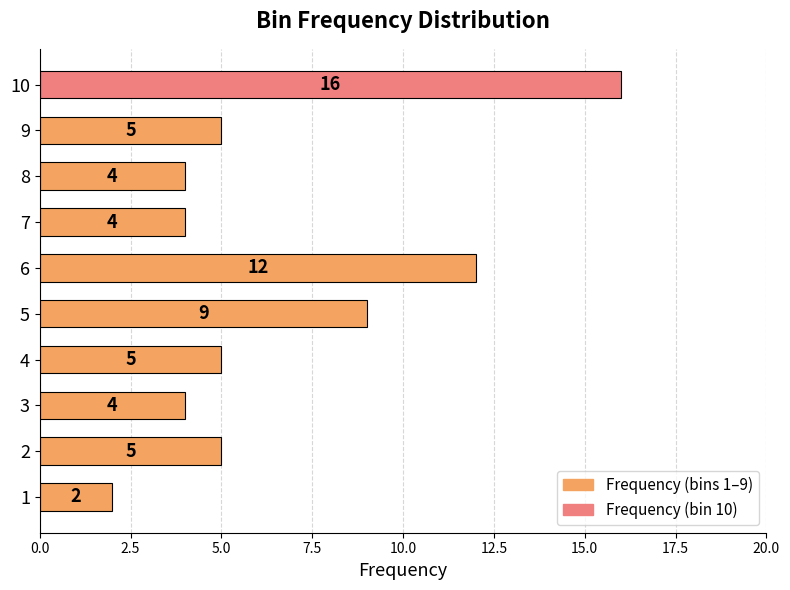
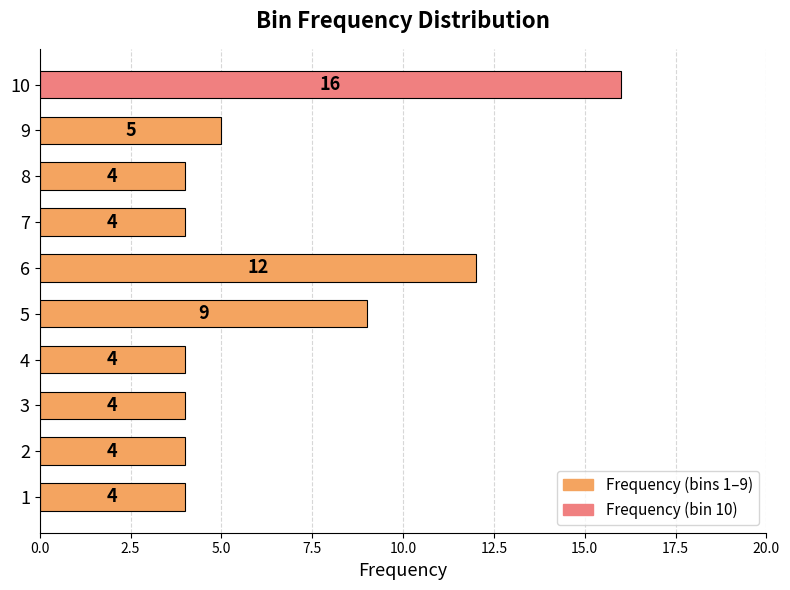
  {
    "10": 16,
    "9": 5,
    "8": 4,
    "7": 4,
    "6": 12,
    "5": 9,
-   "4": 5,
+   "4": 4,
    "3": 4,
-   "2": 5,
-   "1": 2
+   "2": 4,
+   "1": 4
  }
